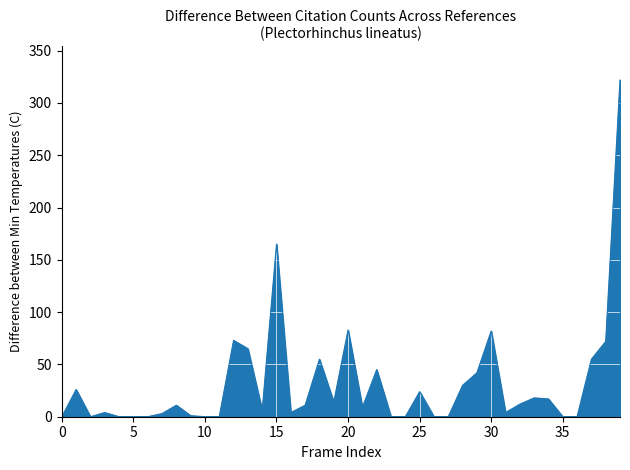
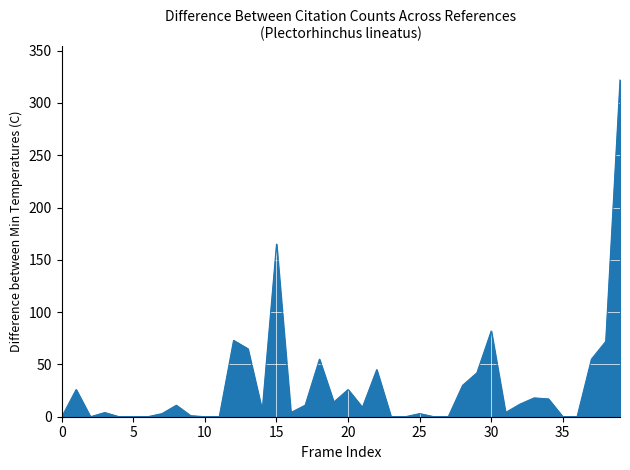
  {
    "0": 0,
    "5": 0,
    "10": 0,
    "15": 165,
-   "20": 83,
-   "25": 24,
+   "20": 26,
+   "25": 3,
    "30": 82,
    "35": 0
  }
